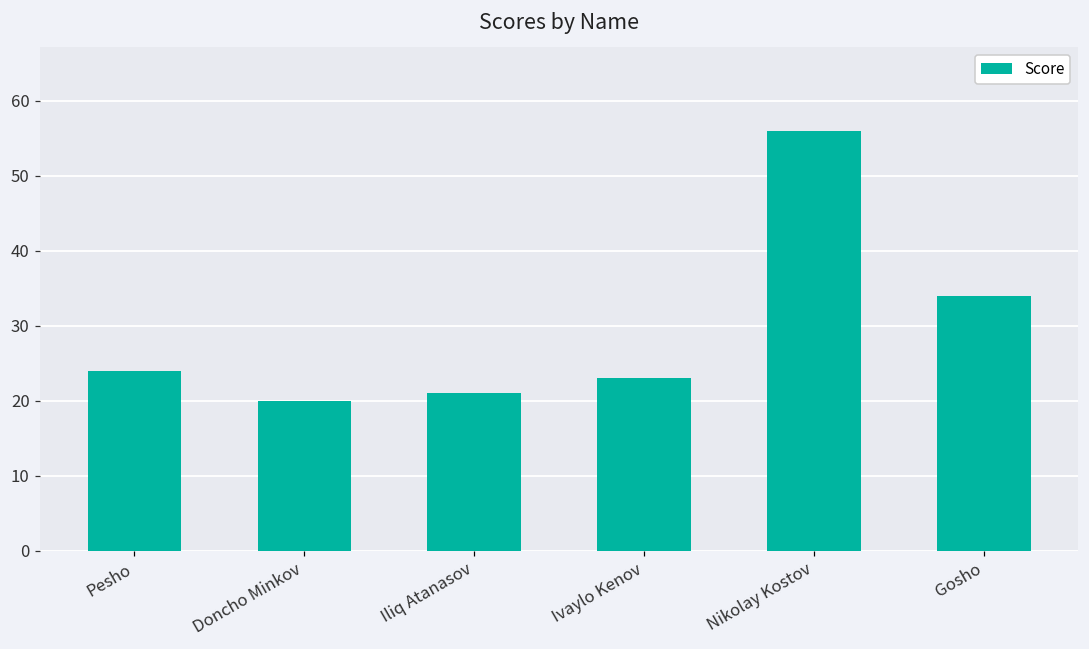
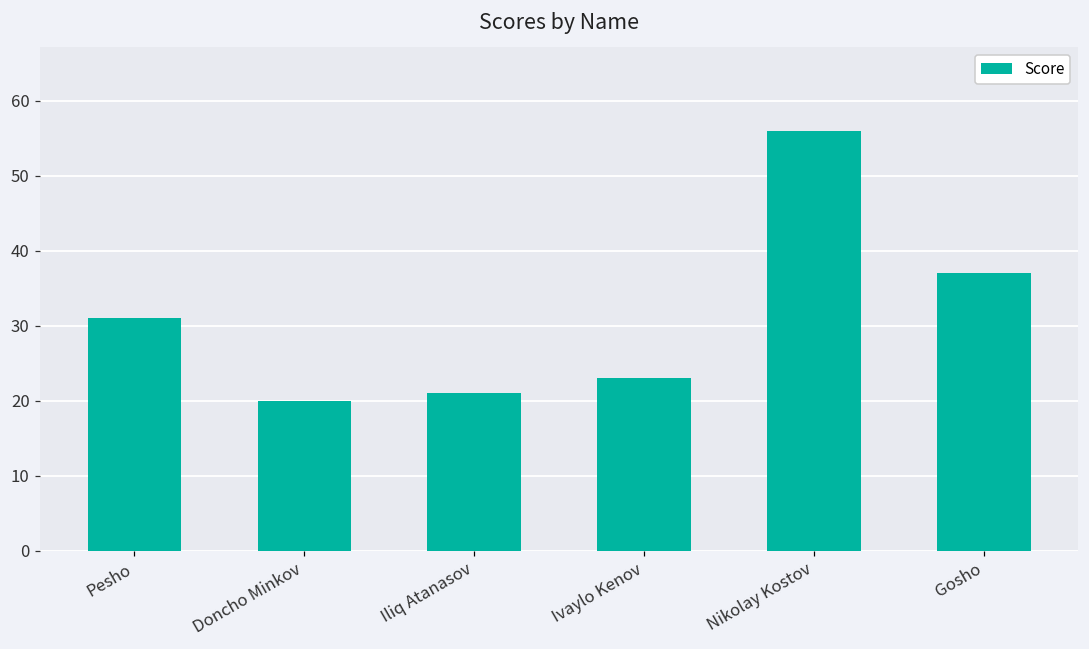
  {
-   "Pesho": 24,
+   "Pesho": 31,
    "Doncho Minkov": 20,
    "Iliq Atanasov": 21,
    "Ivaylo Kenov": 23,
    "Nikolay Kostov": 56,
-   "Gosho": 34
+   "Gosho": 37
  }
